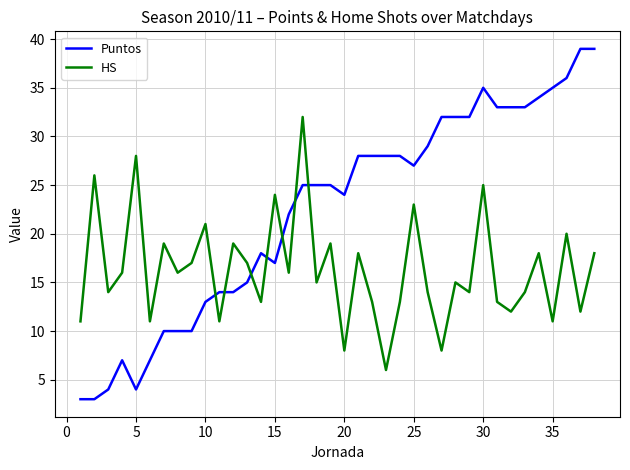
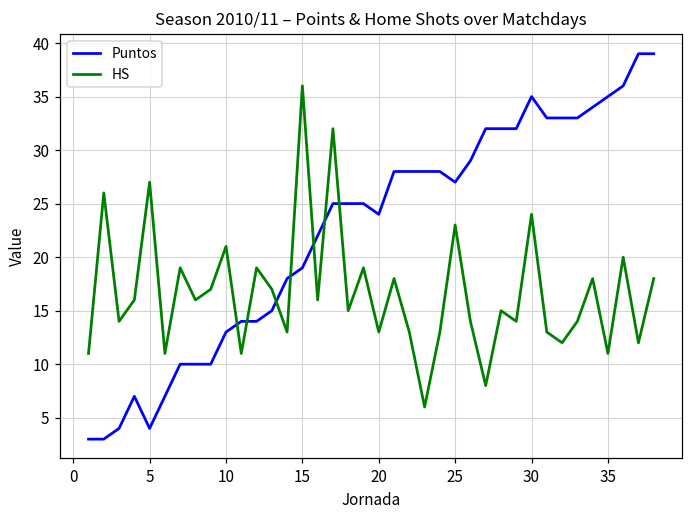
  {
    "Puntos": {
      "5": 4,
      "10": 13,
-     "15": 17,
+     "15": 19,
      "20": 24,
      "25": 27,
      "30": 35,
      "35": 35
    },
    "HS": {
-     "5": 28,
+     "5": 27,
      "10": 21,
-     "15": 24,
-     "20": 8,
+     "15": 36,
+     "20": 13,
      "25": 23,
-     "30": 25,
+     "30": 24,
      "35": 11
    }
  }
